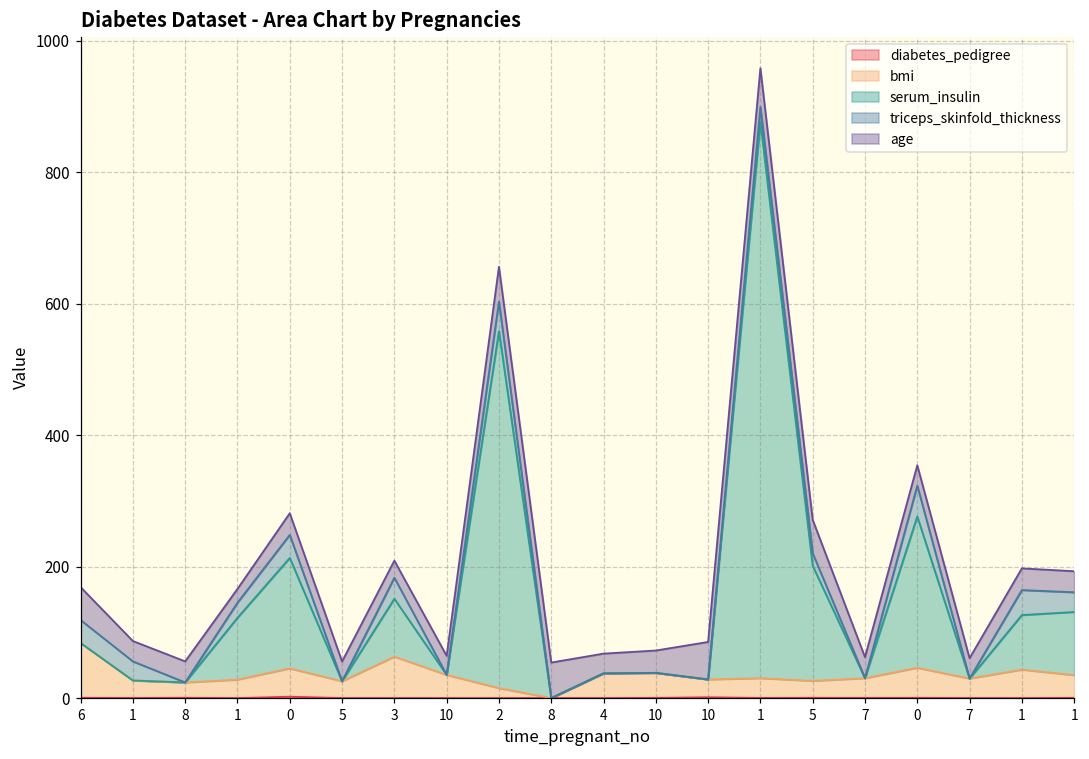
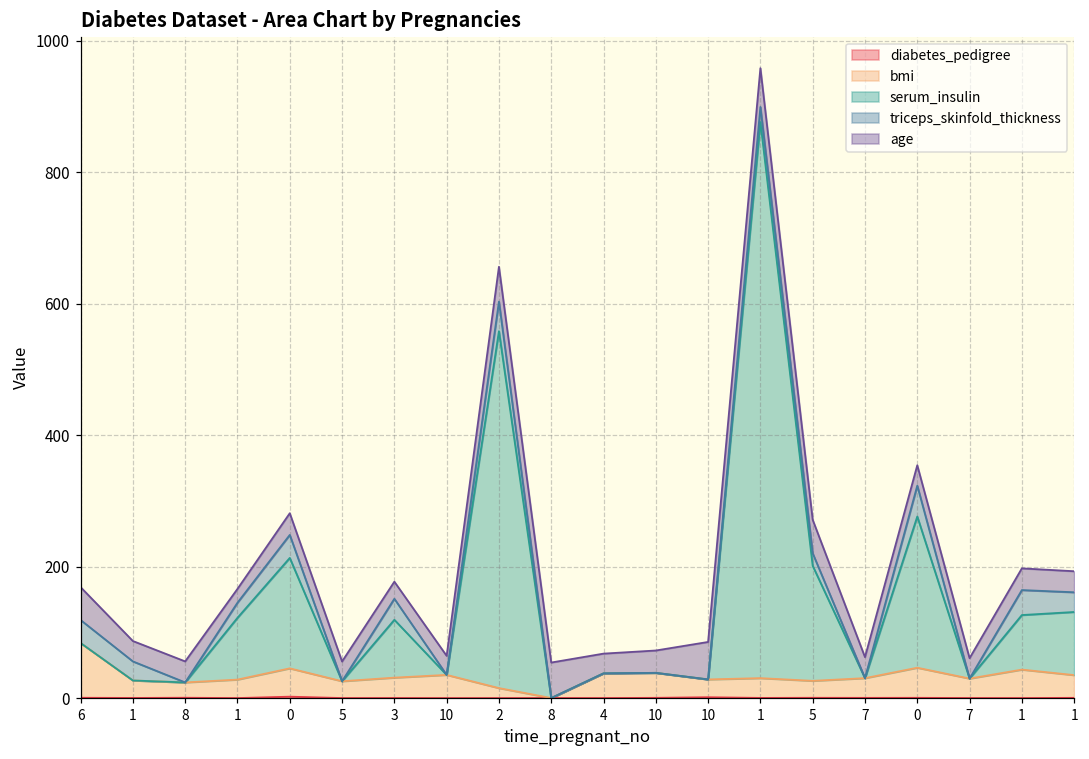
  {
    "diabetes_pedigree": {
      "6": 0,
      "3": 0,
      "2": 0,
      "4": 0
    },
    "bmi": {
-     "3": 60,
+     "3": 30,
      "2": 20
    }
  }
